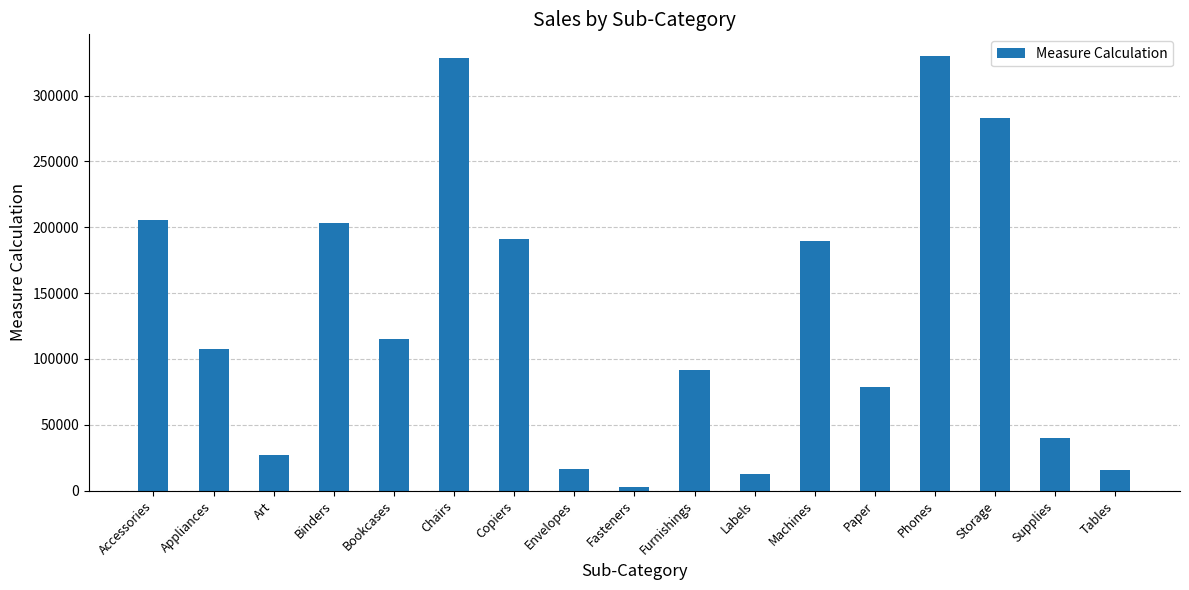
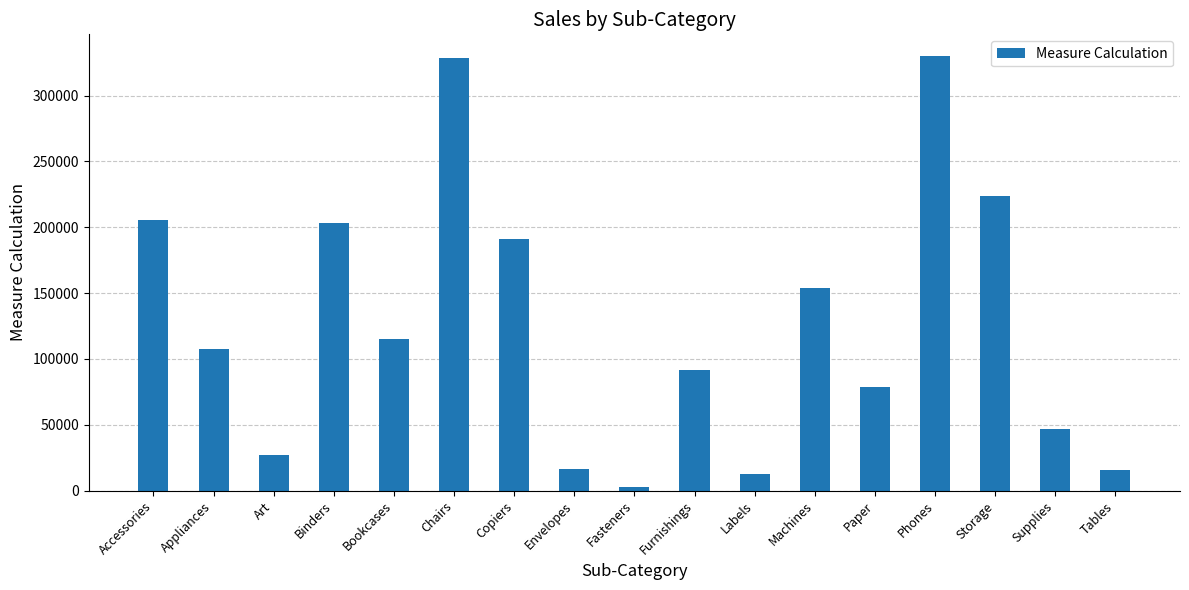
  {
    "Accessories": 205000,
    "Appliances": 108000,
    "Art": 27000,
    "Binders": 203000,
    "Bookcases": 115000,
    "Chairs": 328000,
    "Copiers": 191000,
    "Envelopes": 16000,
    "Fasteners": 3000,
    "Furnishings": 92000,
    "Labels": 12000,
-   "Machines": 189000,
+   "Machines": 154000,
    "Paper": 78000,
    "Phones": 330000,
-   "Storage": 283000,
-   "Supplies": 40000,
+   "Storage": 224000,
+   "Supplies": 47000,
    "Tables": 15000
  }
